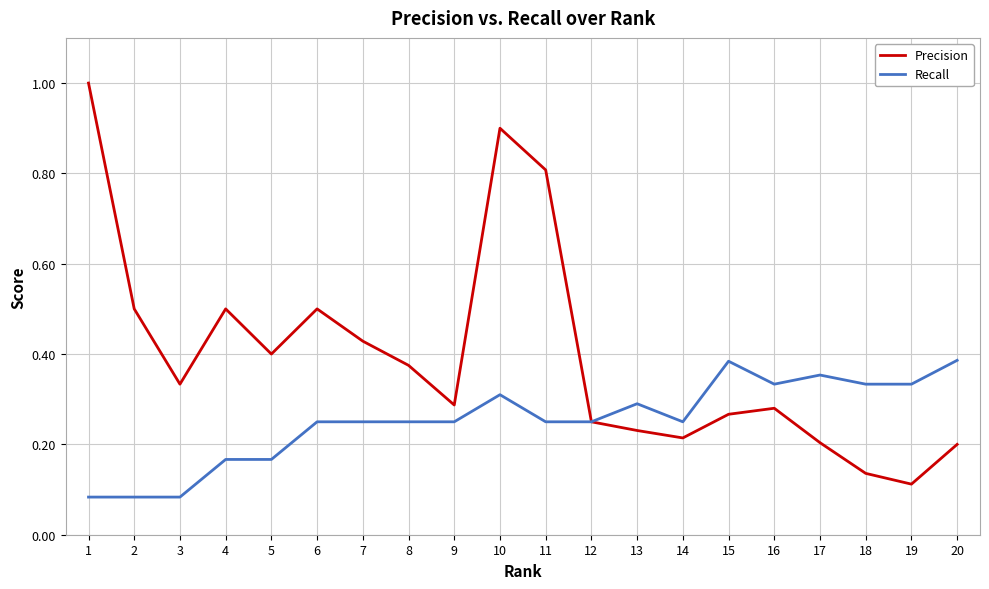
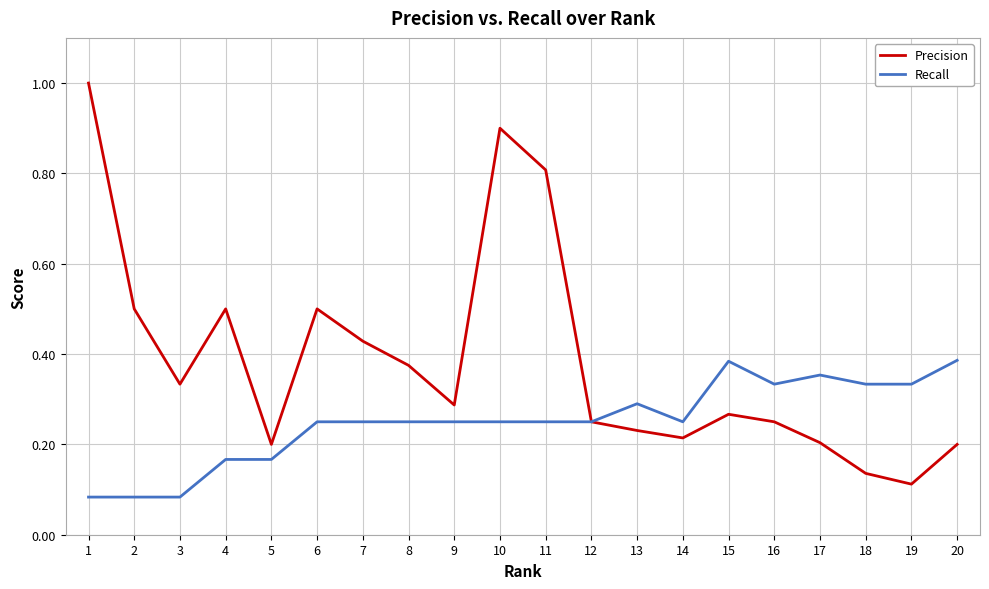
  {
    "Precision": {
      "1": 1.00,
      "2": 0.50,
      "3": 0.33,
      "4": 0.50,
-     "5": 0.4,
+     "5": 0.2,
      "6": 0.50,
      "7": 0.43,
      "8": 0.38,
      "9": 0.29,
      "10": 0.90,
      "11": 0.81,
      "13": 0.23,
      "14": 0.21,
      "15": 0.27,
-     "16": 0.28,
+     "16": 0.25,
      "17": 0.20,
      "18": 0.14,
      "19": 0.11,
      "20": 0.20
    },
    "Recall": {
      "1": 0.08,
      "2": 0.08,
      "3": 0.08,
      "4": 0.17,
      "5": 0.17,
      "6": 0.25,
      "7": 0.25,
      "8": 0.25,
      "9": 0.25,
-     "10": 0.31,
+     "10": 0.25,
      "11": 0.25,
      "13": 0.29,
      "14": 0.25,
      "15": 0.38,
      "16": 0.33,
      "17": 0.35,
      "18": 0.33,
      "19": 0.33,
      "20": 0.39
    }
  }
